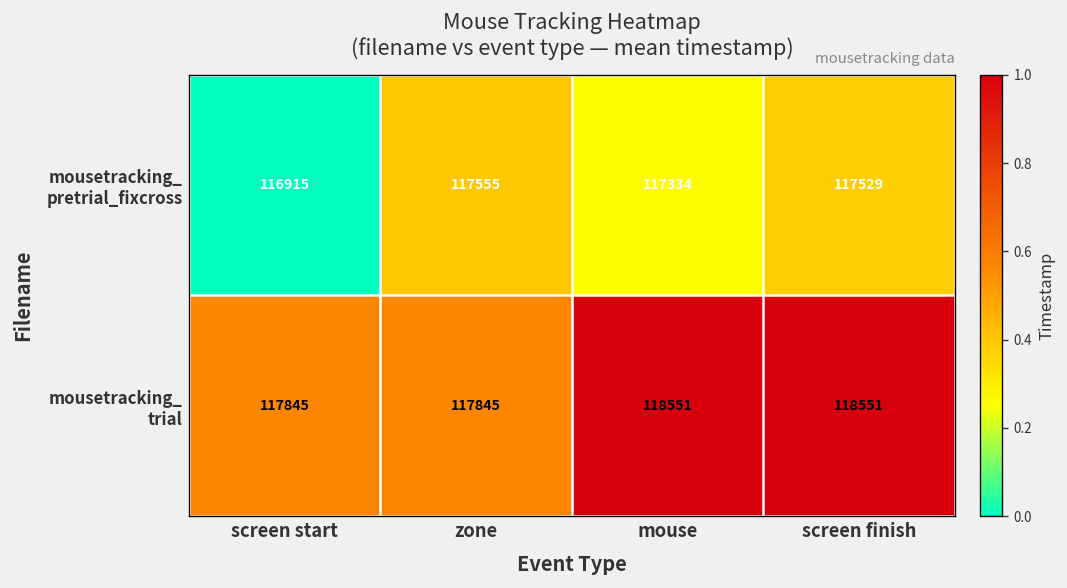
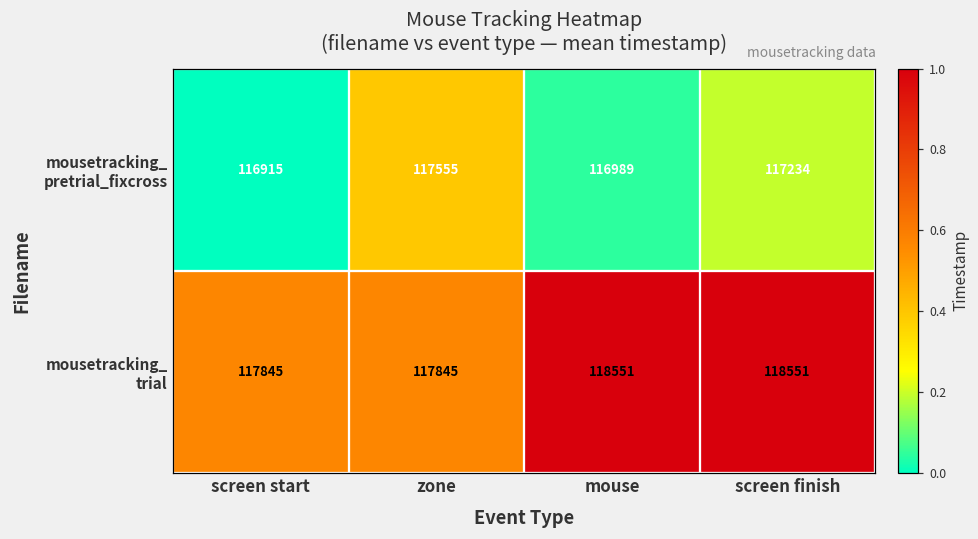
  {
    "mousetracking_ pretrial_fixcross": {
      "screen start": 116915,
      "zone": 117555,
-     "mouse": 117334,
-     "screen finish": 117529
+     "mouse": 116989,
+     "screen finish": 117234
    },
    "mousetracking_ trial": {
      "screen start": 117845,
      "zone": 117845,
      "mouse": 118551,
      "screen finish": 118551
    }
  }
